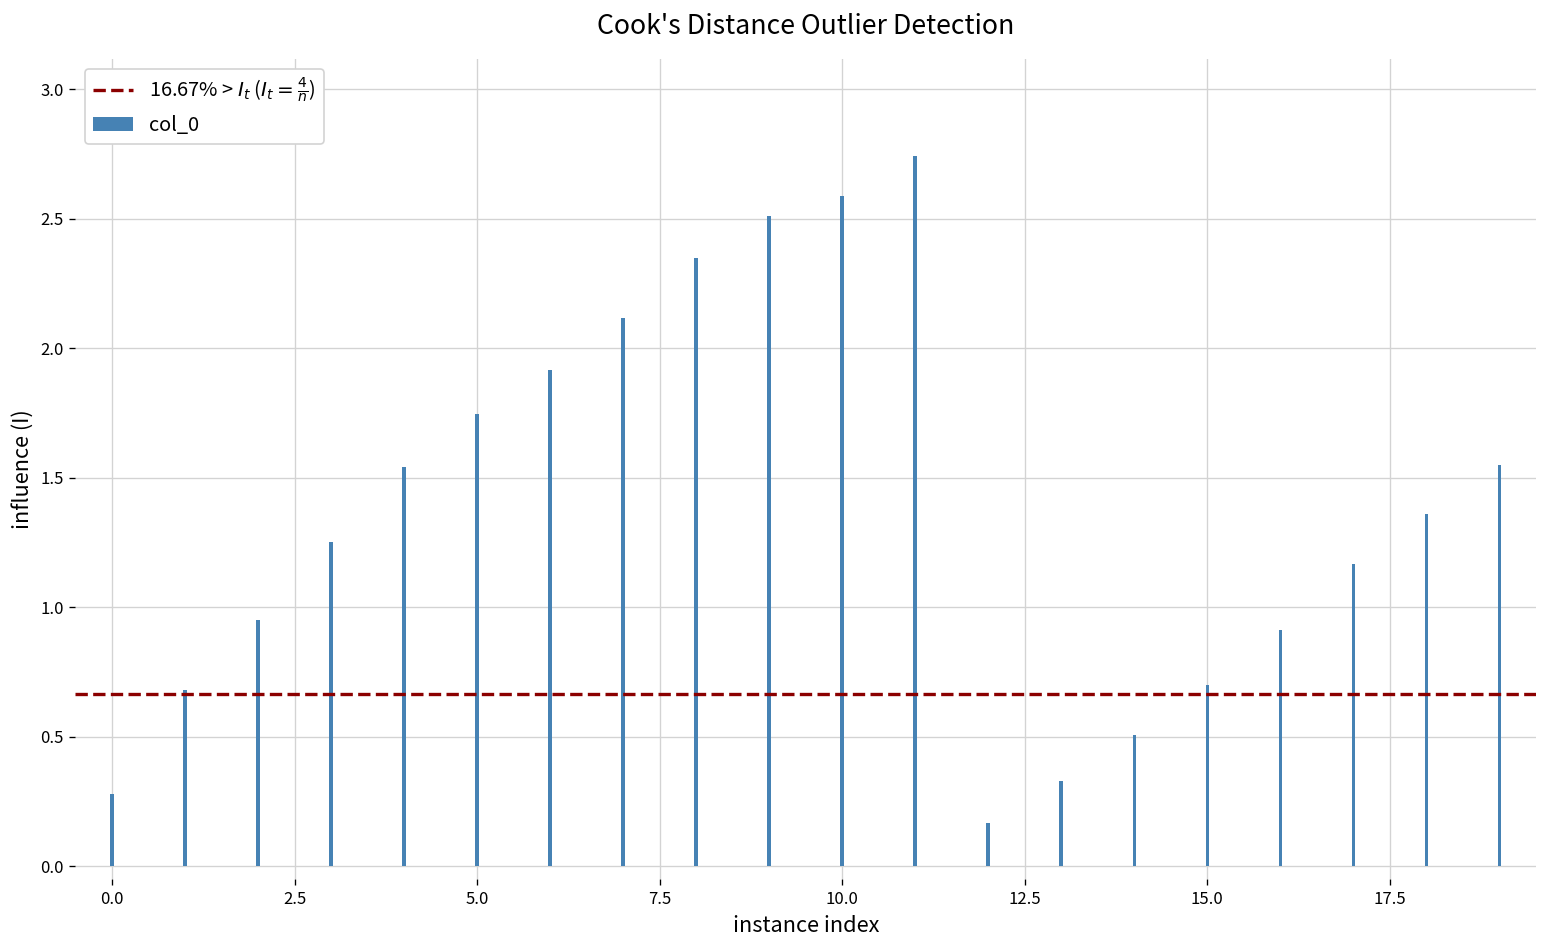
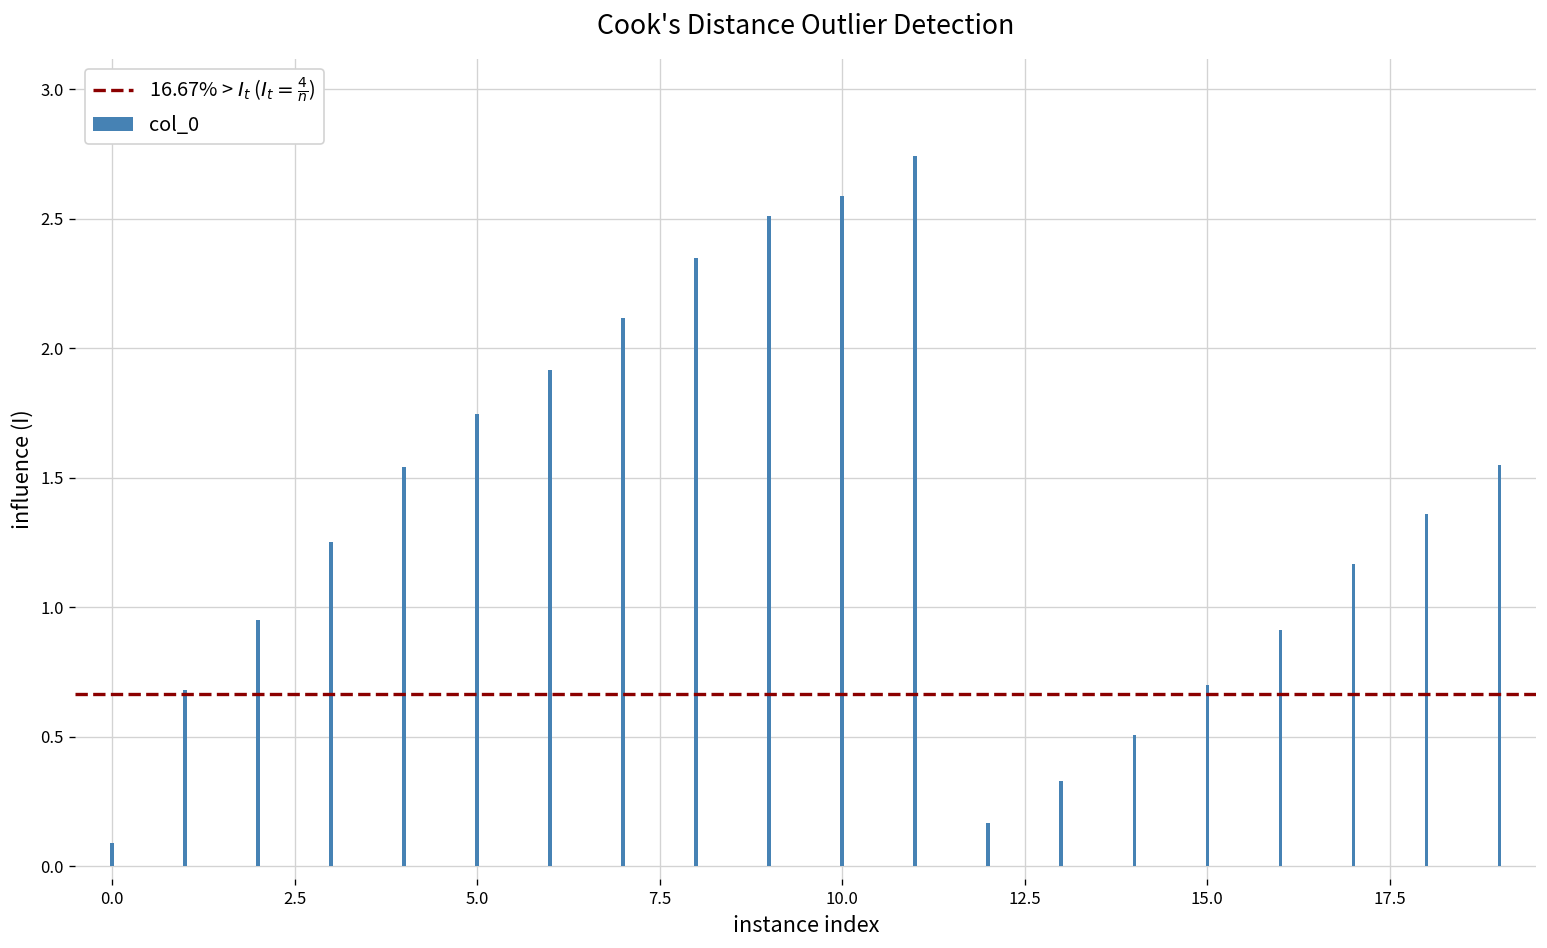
  {
-   "0.0": 0.28,
+   "0.0": 0.09,
    "5.0": 1.75,
    "10.0": 2.59,
    "15.0": 0.70
  }
